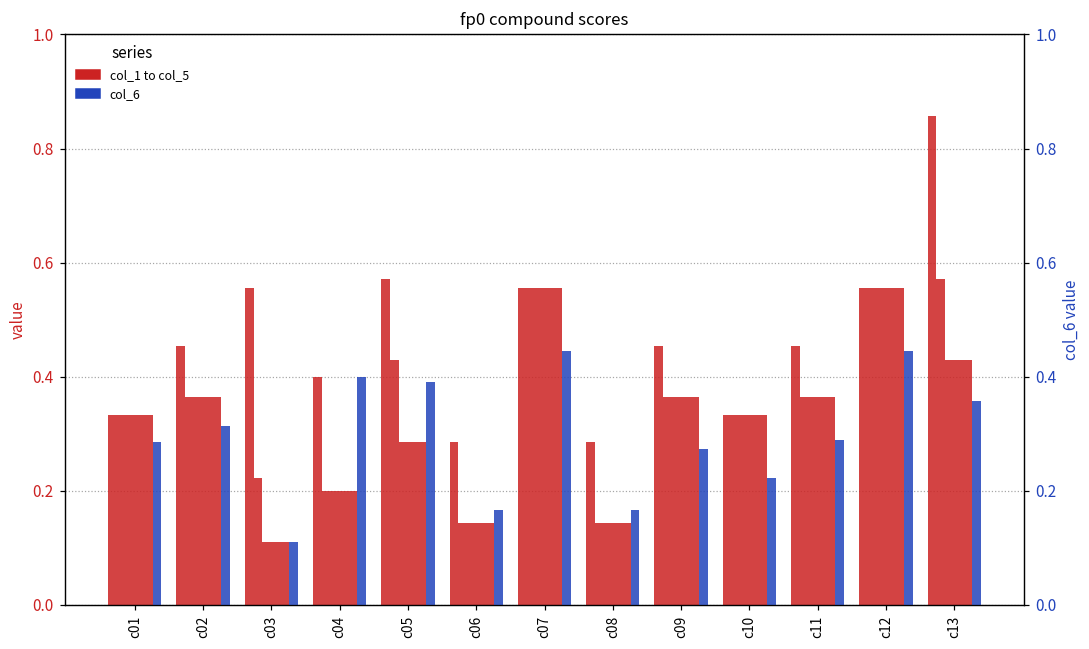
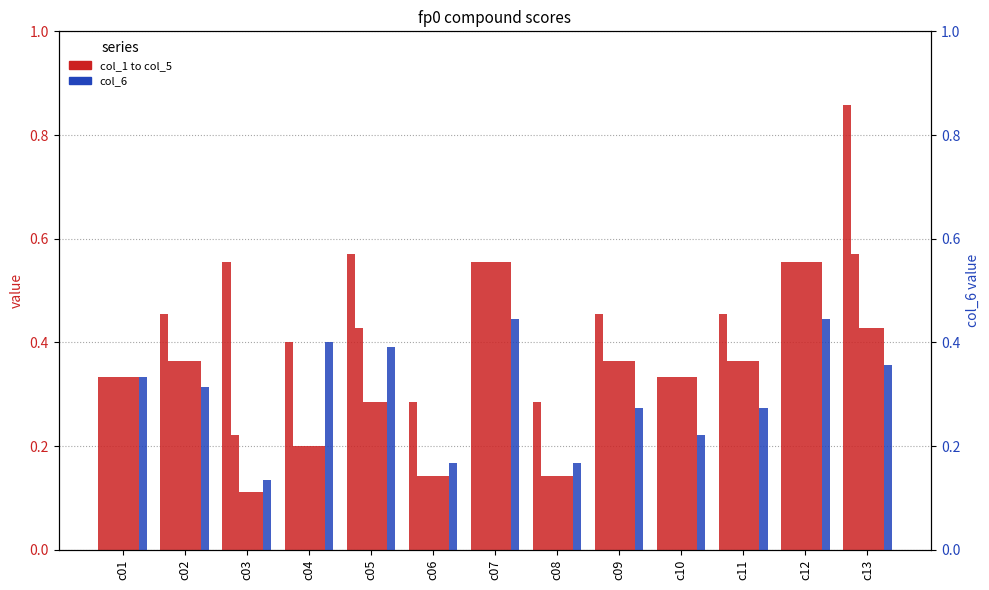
  {
    "col_6": {
-     "c01": 0.29,
+     "c01": 0.33,
      "c02": 0.31,
-     "c03": 0.11,
+     "c03": 0.13,
      "c04": 0.40,
      "c05": 0.39,
      "c06": 0.17,
      "c07": 0.44,
      "c08": 0.17,
      "c09": 0.27,
      "c10": 0.22,
-     "c11": 0.29,
+     "c11": 0.27,
      "c12": 0.44,
      "c13": 0.36
    }
  }
